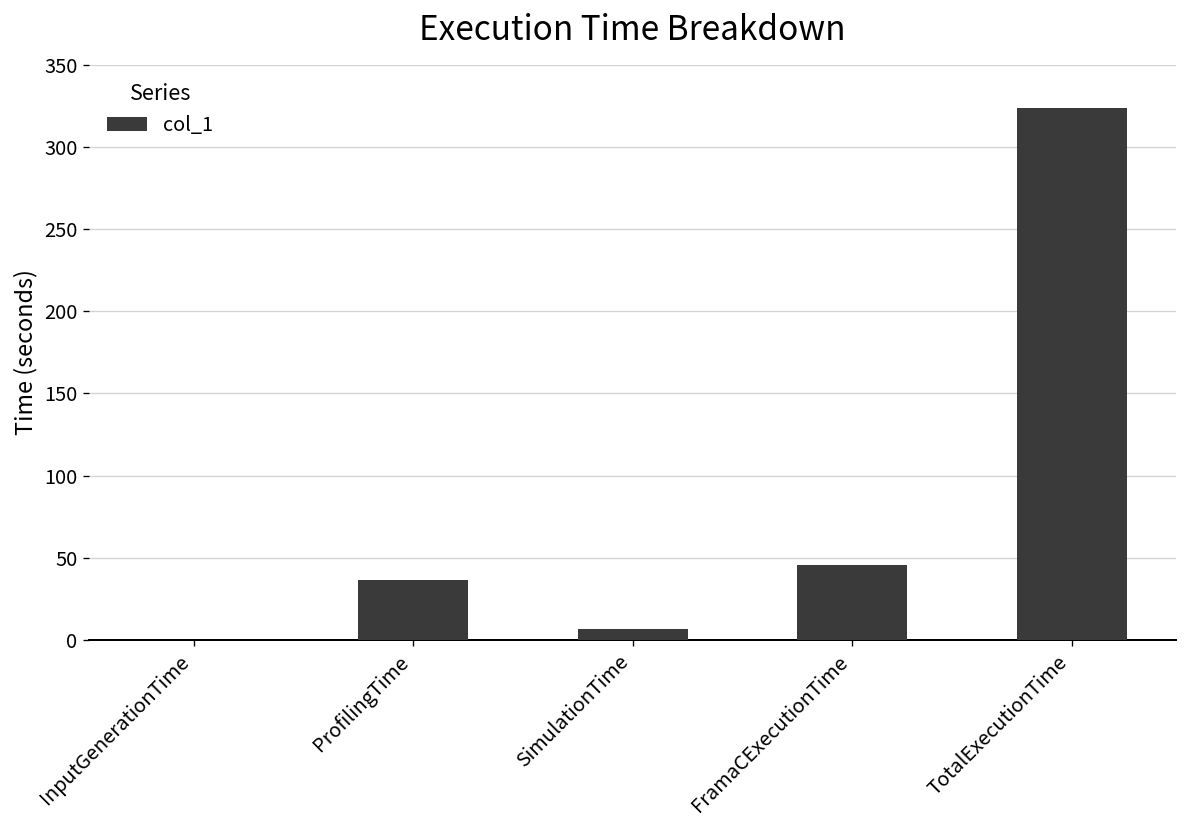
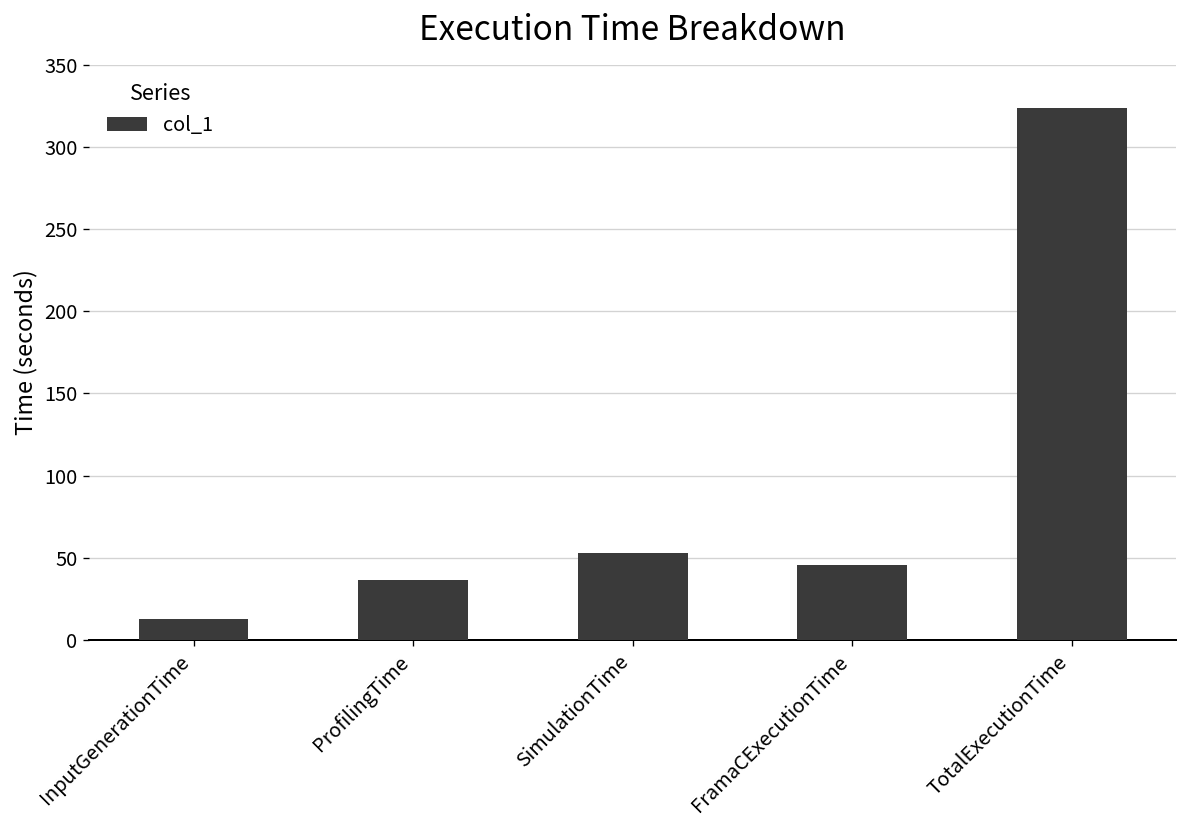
  {
-   "InputGenerationTime": 0,
+   "InputGenerationTime": 13,
    "ProfilingTime": 37,
-   "SimulationTime": 7,
+   "SimulationTime": 53,
    "FramaCExecutionTime": 45,
    "TotalExecutionTime": 324
  }
